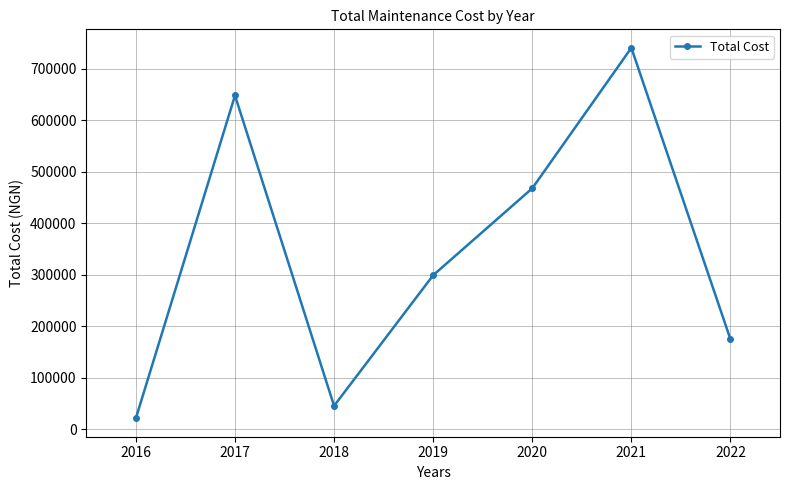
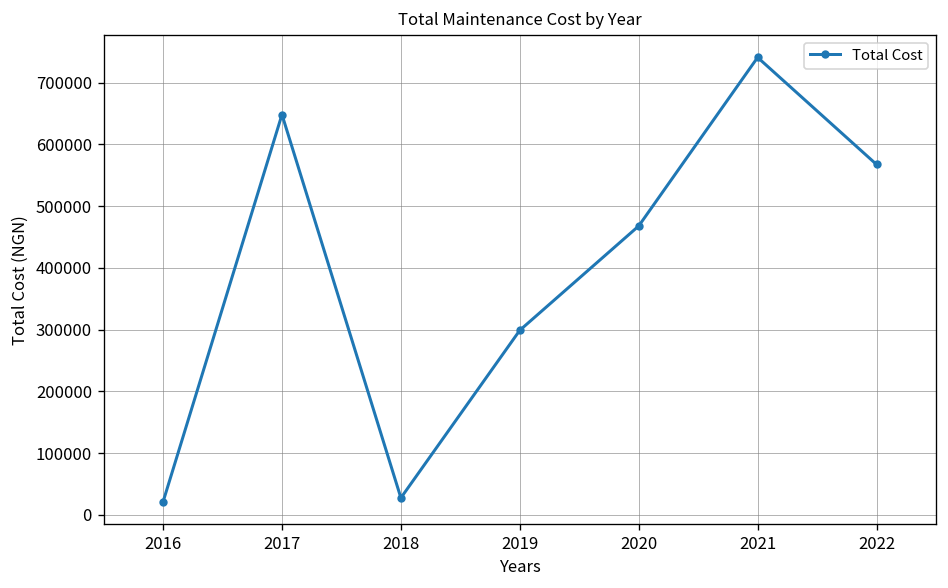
  {
    "2016": 20000,
    "2017": 650000,
-   "2018": 50000,
+   "2018": 30000,
    "2019": 300000,
    "2020": 470000,
    "2021": 740000,
-   "2022": 170000
+   "2022": 570000
  }
